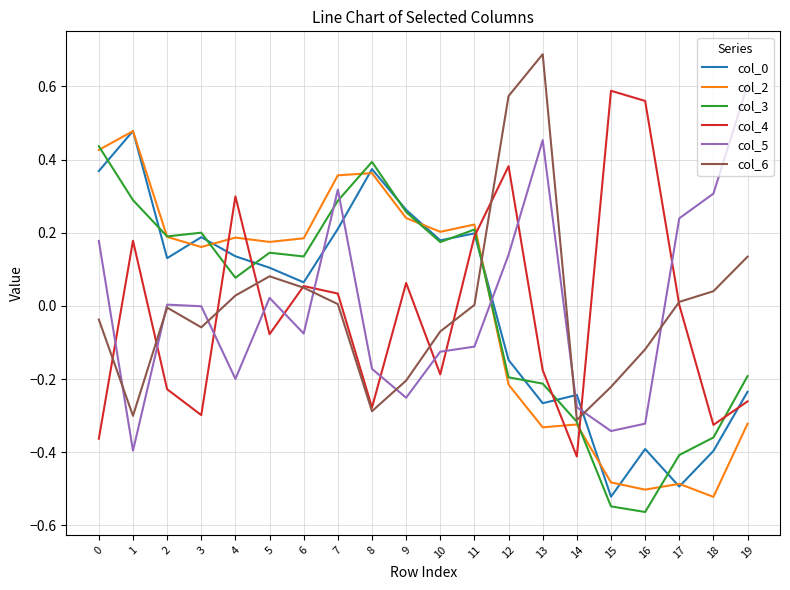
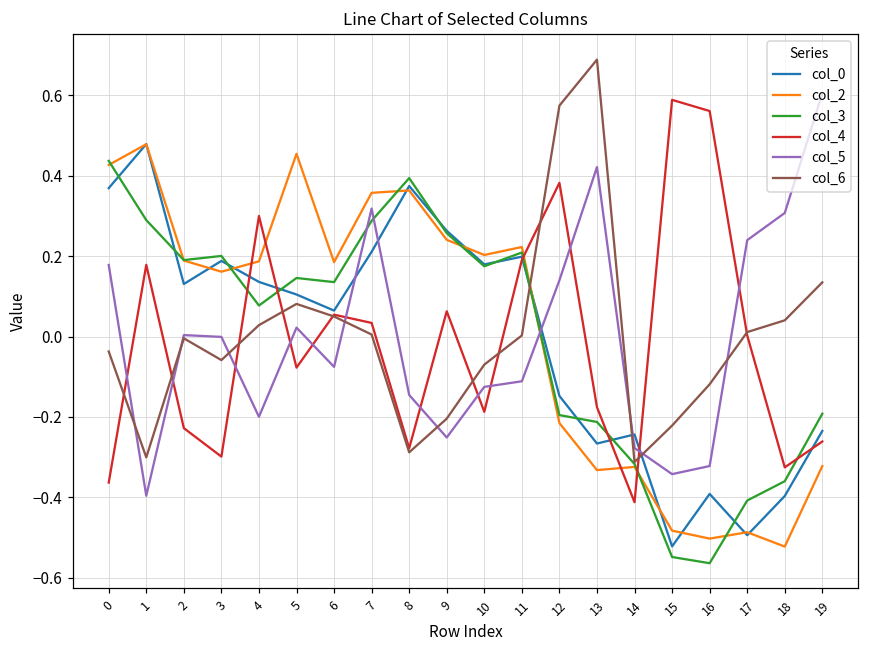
  {
    "col_0": {
      "0": 0.37,
      "2": 0.13,
      "3": 0.19,
      "4": 0.14,
      "5": 0.10,
      "6": 0.06,
      "7": 0.21,
      "8": 0.37,
      "11": 0.20,
      "12": -0.15,
      "13": -0.27,
      "14": -0.24,
      "15": -0.52,
      "16": -0.39,
      "17": -0.49,
      "18": -0.40,
      "19": -0.23
    },
    "col_2": {
      "0": 0.43,
      "3": 0.16,
      "4": 0.19,
-     "5": 0.17,
+     "5": 0.45,
      "6": 0.18,
      "7": 0.36,
      "8": 0.36,
      "9": 0.24,
      "10": 0.20,
      "11": 0.22,
      "12": -0.22,
      "13": -0.33,
      "14": -0.32,
      "15": -0.48,
      "16": -0.50,
      "17": -0.49,
      "18": -0.52,
      "19": -0.32
    },
    "col_3": {
      "0": 0.44,
      "1": 0.29,
      "3": 0.20,
      "4": 0.08,
      "5": 0.15,
      "6": 0.14,
      "7": 0.29,
      "8": 0.39,
      "11": 0.21,
      "12": -0.20,
      "13": -0.21,
      "15": -0.55,
      "16": -0.56,
      "17": -0.41,
      "18": -0.36,
      "19": -0.19
    },
    "col_4": {
      "0": -0.36,
      "1": 0.18,
      "2": -0.23,
      "3": -0.30,
      "4": 0.30,
      "5": -0.08,
      "7": 0.03,
      "8": -0.28,
      "9": 0.06,
      "10": -0.19,
      "11": 0.19,
      "12": 0.38,
      "13": -0.18,
      "14": -0.41,
      "15": 0.59,
      "16": 0.56,
      "17": 0.00,
      "18": -0.33,
      "19": -0.26
    },
    "col_5": {
      "0": 0.18,
      "1": -0.40,
      "2": 0.00,
      "3": 0.00,
      "4": -0.20,
      "5": 0.02,
      "6": -0.08,
      "7": 0.32,
-     "8": -0.17,
+     "8": -0.15,
      "9": -0.25,
      "10": -0.13,
      "11": -0.11,
      "12": 0.14,
-     "13": 0.45,
+     "13": 0.42,
      "14": -0.28,
      "15": -0.34,
      "16": -0.32,
      "17": 0.24,
      "18": 0.31
    },
    "col_6": {
      "0": -0.04,
      "1": -0.30,
      "2": 0.00,
      "3": -0.06,
      "4": 0.03,
      "5": 0.08,
      "7": 0.00,
      "8": -0.29,
      "9": -0.20,
      "10": -0.07,
      "11": 0.00,
      "12": 0.57,
      "13": 0.69,
      "15": -0.22,
      "16": -0.12,
      "17": 0.01,
      "18": 0.04,
      "19": 0.13
    }
  }
